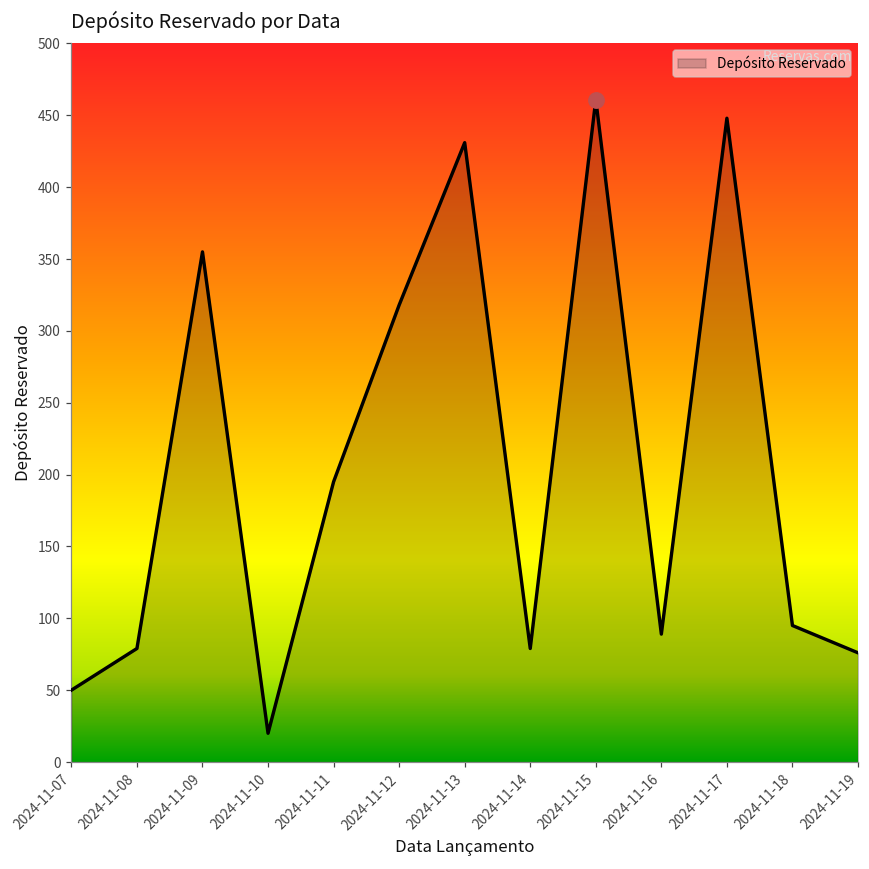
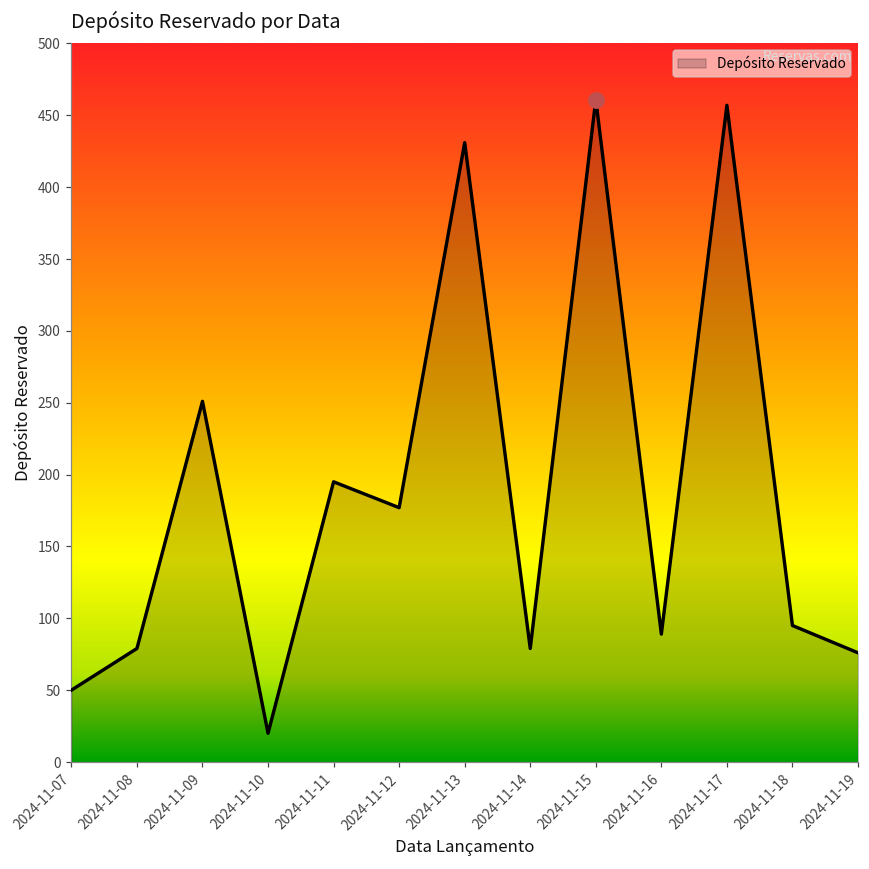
  {
    "Depósito Reservado": {
      "2024-11-07": 50,
      "2024-11-08": 79,
-     "2024-11-09": 355,
+     "2024-11-09": 251,
      "2024-11-10": 20,
      "2024-11-11": 195,
-     "2024-11-12": 318,
+     "2024-11-12": 177,
      "2024-11-13": 431,
      "2024-11-14": 79,
      "2024-11-16": 89,
-     "2024-11-17": 448,
+     "2024-11-17": 457,
      "2024-11-18": 95,
      "2024-11-19": 76
    }
  }
